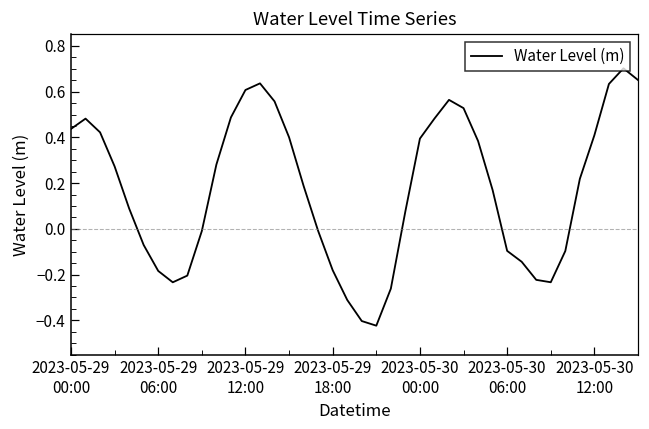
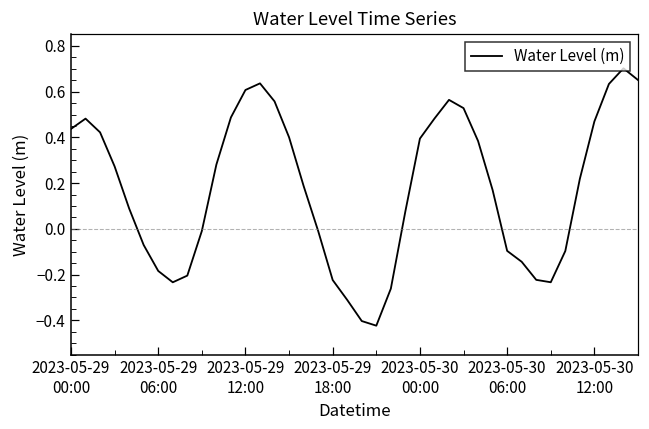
  {
    "2023-05-29 00:00": 0.44,
    "2023-05-29 06:00": -0.18,
    "2023-05-29 12:00": 0.61,
-   "2023-05-29 18:00": -0.18,
+   "2023-05-29 18:00": -0.22,
    "2023-05-30 00:00": 0.39,
    "2023-05-30 06:00": -0.10,
-   "2023-05-30 12:00": 0.41
+   "2023-05-30 12:00": 0.47
  }
